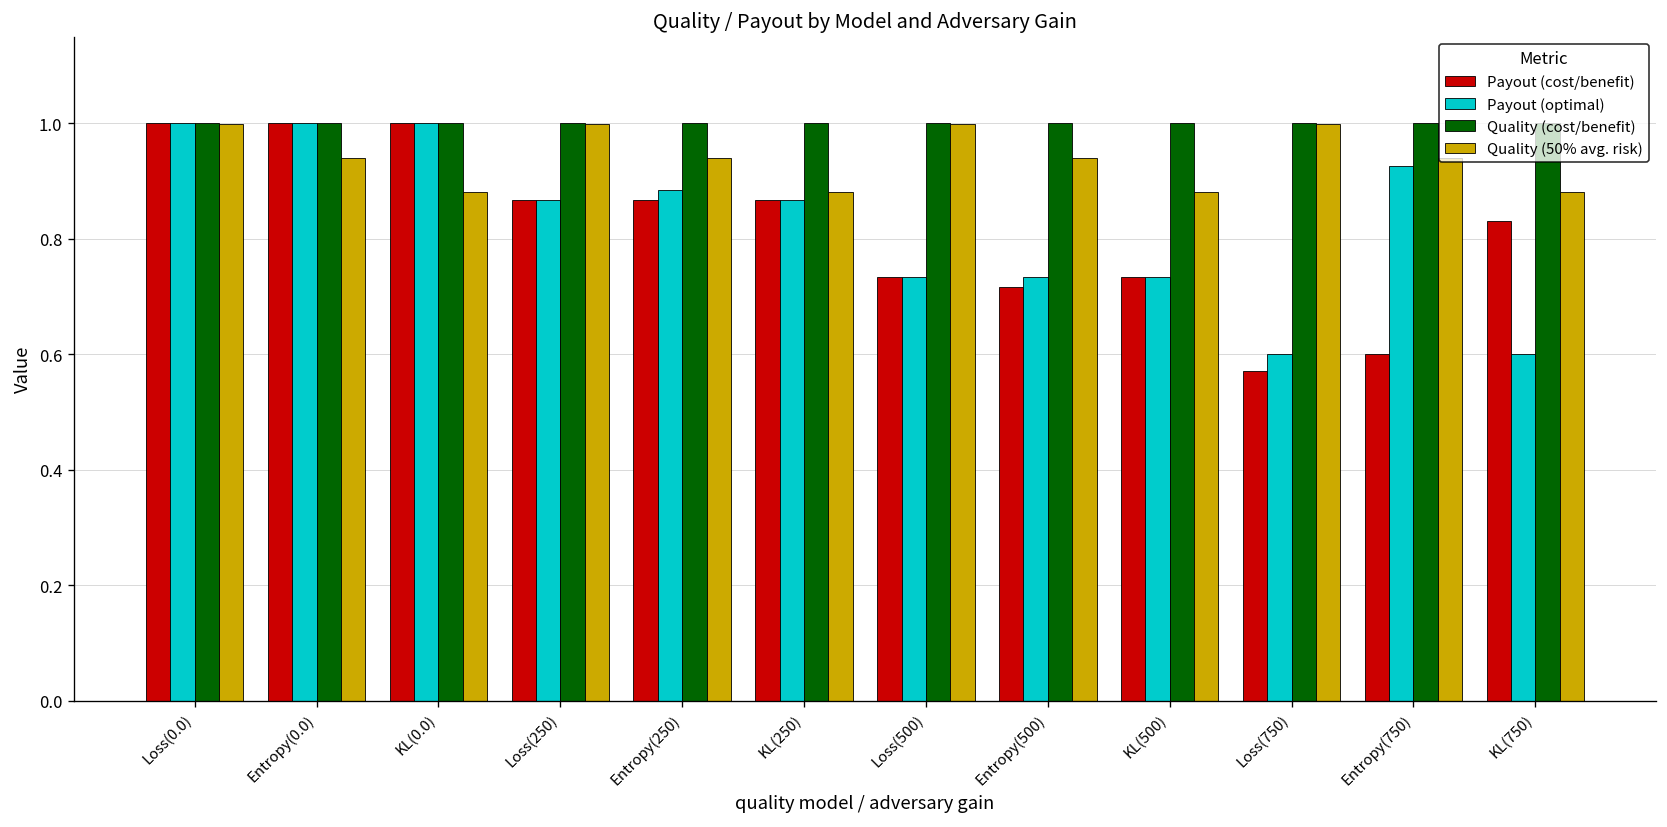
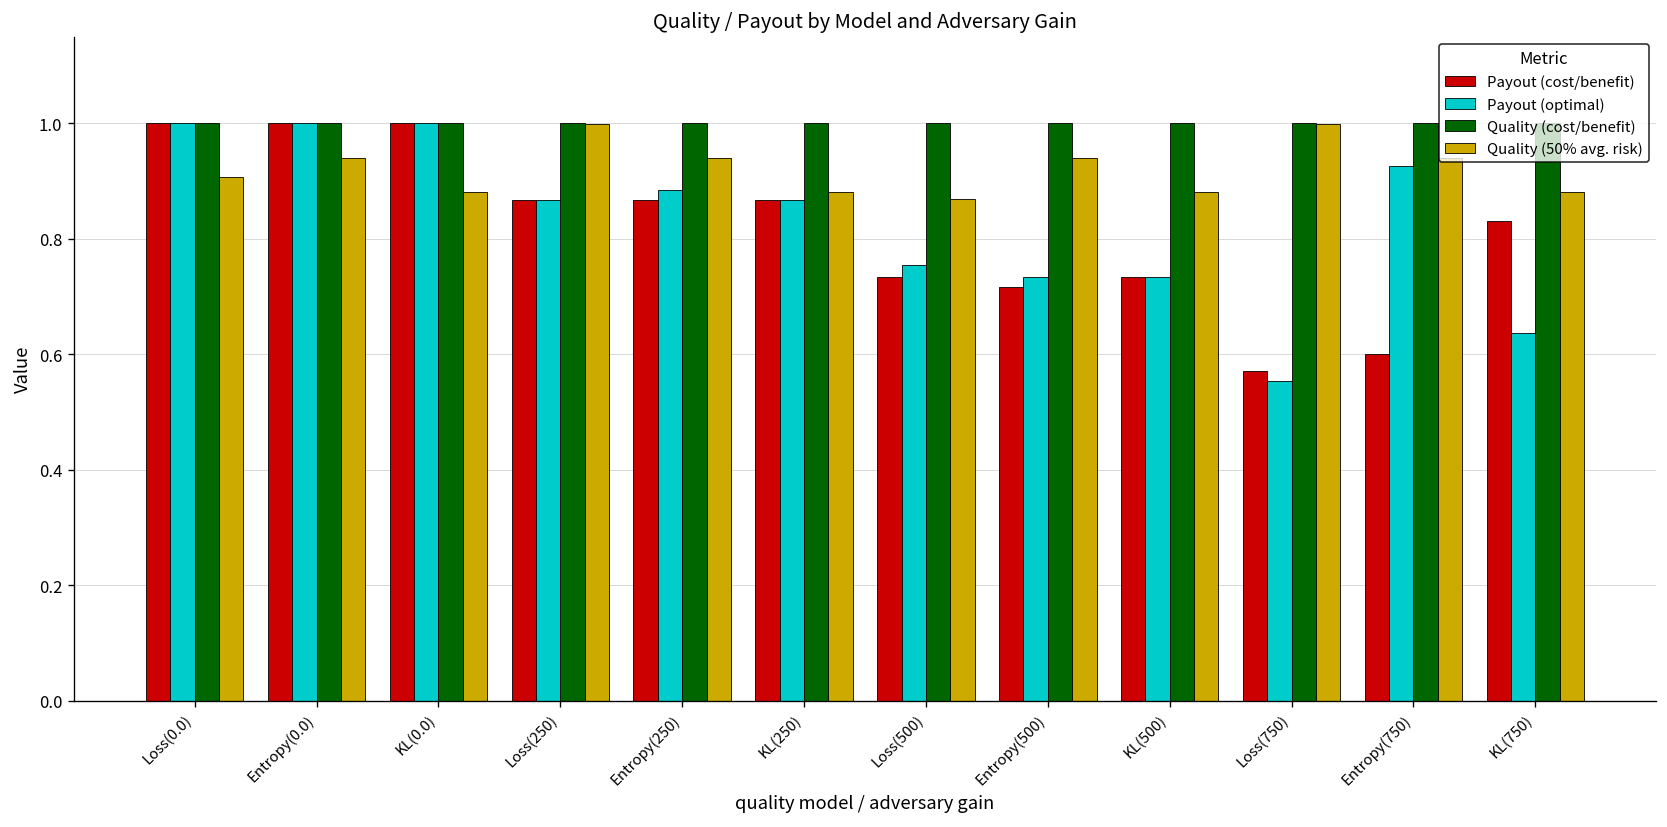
  {
    "Payout (cost/benefit)": {
      "Loss(0.0)": 1.00,
      "Entropy(0.0)": 1.00,
      "KL(0.0)": 1.00,
      "Loss(250)": 0.87,
      "Entropy(250)": 0.87,
      "KL(250)": 0.87,
      "Loss(500)": 0.73,
      "Entropy(500)": 0.72,
      "KL(500)": 0.73,
      "Loss(750)": 0.57,
      "Entropy(750)": 0.60,
      "KL(750)": 0.83
    },
    "Payout (optimal)": {
      "Loss(0.0)": 1.00,
      "Entropy(0.0)": 1.00,
      "KL(0.0)": 1.00,
      "Loss(250)": 0.87,
      "Entropy(250)": 0.88,
      "KL(250)": 0.87,
-     "Loss(500)": 0.73,
+     "Loss(500)": 0.75,
      "Entropy(500)": 0.73,
      "KL(500)": 0.73,
-     "Loss(750)": 0.60,
+     "Loss(750)": 0.55,
      "Entropy(750)": 0.93,
-     "KL(750)": 0.60
+     "KL(750)": 0.64
    },
    "Quality (cost/benefit)": {
      "Loss(0.0)": 1.00,
      "Entropy(0.0)": 1.00,
      "KL(0.0)": 1.00,
      "Loss(250)": 1.00,
      "Entropy(250)": 1.00,
      "KL(250)": 1.00,
      "Loss(500)": 1.00,
      "Entropy(500)": 1.00,
      "KL(500)": 1.00,
      "Loss(750)": 1.00,
      "Entropy(750)": 1.00
    },
    "Quality (50% avg. risk)": {
-     "Loss(0.0)": 1.00,
+     "Loss(0.0)": 0.91,
      "Entropy(0.0)": 0.94,
      "KL(0.0)": 0.88,
      "Loss(250)": 1.00,
      "Entropy(250)": 0.94,
      "KL(250)": 0.88,
-     "Loss(500)": 1.00,
+     "Loss(500)": 0.87,
      "Entropy(500)": 0.94,
      "KL(500)": 0.88,
      "Loss(750)": 1.00,
      "KL(750)": 0.88
    }
  }
